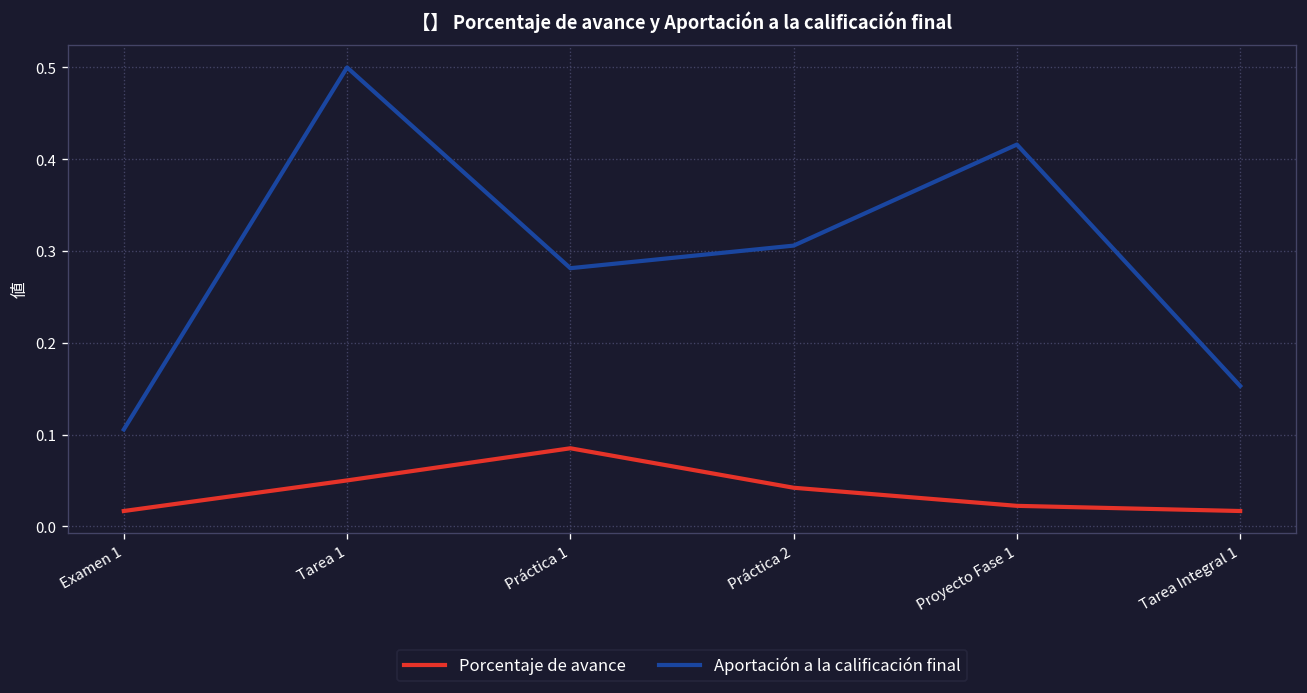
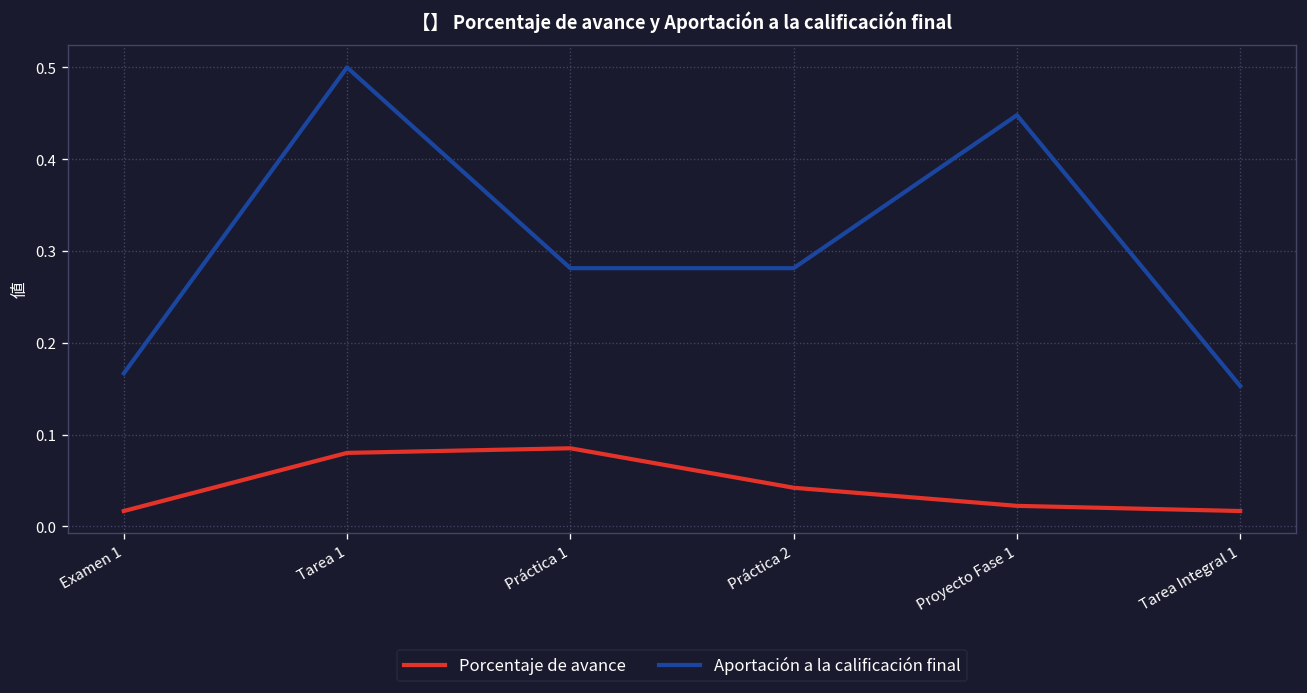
  {
    "Porcentaje de avance": {
      "Examen 1": 0.02,
-     "Tarea 1": 0.05,
+     "Tarea 1": 0.08,
      "Práctica 1": 0.09,
      "Práctica 2": 0.04,
      "Proyecto Fase 1": 0.02,
      "Tarea Integral 1": 0.02
    },
    "Aportación a la calificación final": {
-     "Examen 1": 0.11,
+     "Examen 1": 0.17,
      "Tarea 1": 0.50,
      "Práctica 1": 0.28,
-     "Práctica 2": 0.31,
-     "Proyecto Fase 1": 0.42,
+     "Práctica 2": 0.28,
+     "Proyecto Fase 1": 0.45,
      "Tarea Integral 1": 0.15
    }
  }
